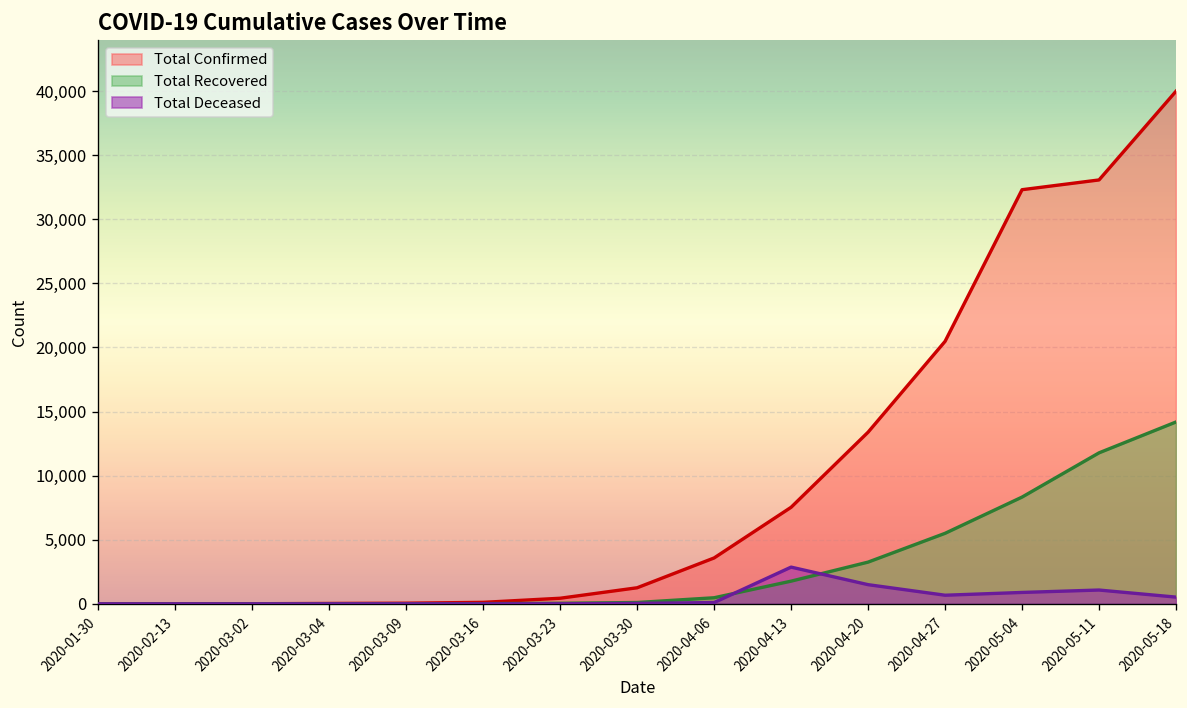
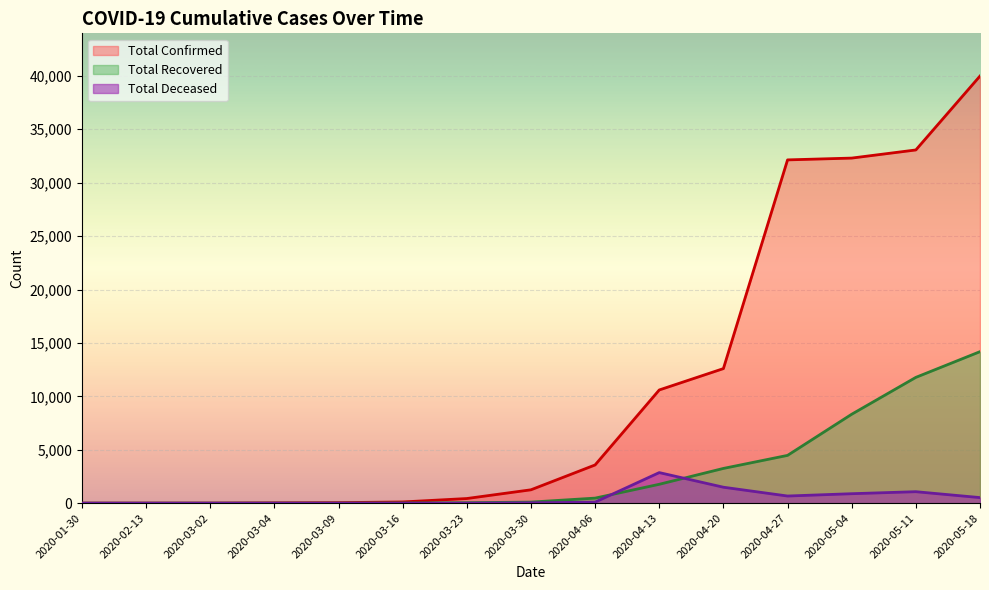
  {
    "Total Confirmed": {
      "2020-03-23": "400",
      "2020-03-30": "1,300",
      "2020-04-06": "3,600",
-     "2020-04-13": "7,500",
-     "2020-04-20": "13,400",
-     "2020-04-27": "20,500",
+     "2020-04-13": "10,600",
+     "2020-04-20": "12,600",
+     "2020-04-27": "32,100",
      "2020-05-04": "32,300",
      "2020-05-11": "33,100",
      "2020-05-18": "40,000"
    },
    "Total Recovered": {
      "2020-04-06": "500",
      "2020-04-13": "1,800",
      "2020-04-20": "3,300",
-     "2020-04-27": "5,500",
+     "2020-04-27": "4,500",
      "2020-05-04": "8,300",
      "2020-05-11": "11,800",
      "2020-05-18": "14,200"
    },
    "Total Deceased": {
      "2020-04-06": "100",
      "2020-04-13": "2,900",
      "2020-04-20": "1,500",
      "2020-04-27": "700",
      "2020-05-04": "900",
      "2020-05-11": "1,100",
      "2020-05-18": "500"
    }
  }
